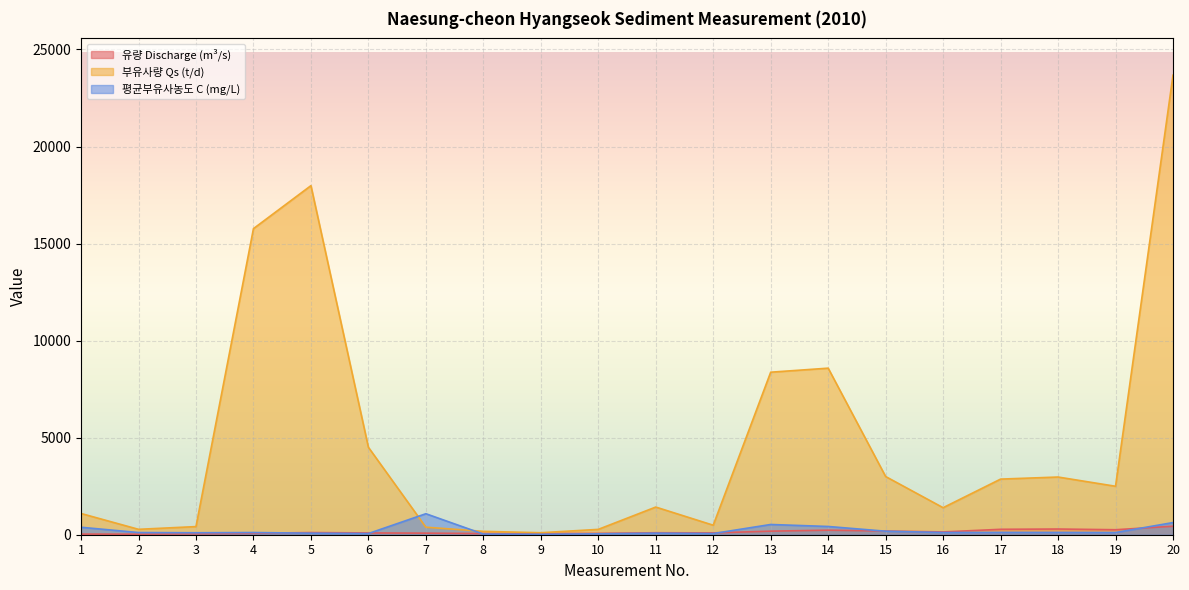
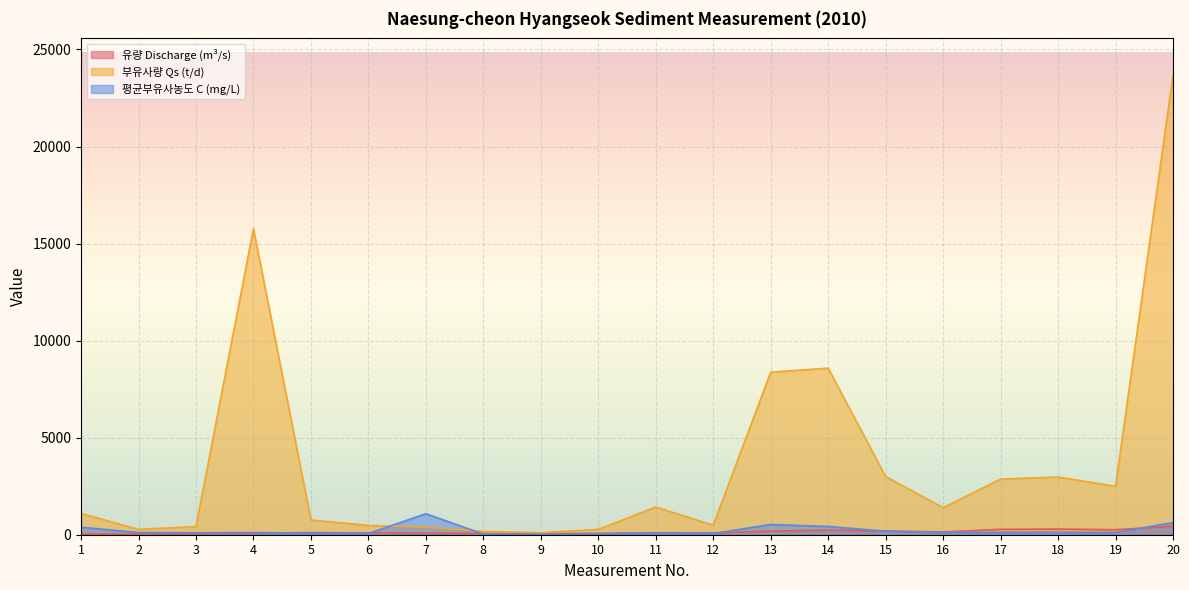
  {
    "유량 Discharge (m³/s)": {
      "1": 0,
      "7": 100,
      "13": 200,
      "14": 200,
      "17": 300,
      "18": 300,
      "19": 300,
      "20": 400
    },
    "부유사량 Qs (t/d)": {
      "1": 1100,
      "2": 300,
      "3": 400,
      "4": 15800,
-     "5": 18000,
-     "6": 4500,
+     "5": 800,
+     "6": 500,
      "7": 400,
      "10": 300,
      "11": 1400,
      "12": 500,
      "13": 8400,
      "14": 8600,
      "15": 3000,
      "16": 1400,
      "17": 2900,
      "18": 3000,
      "19": 2500,
      "20": 23700
    },
    "평균부유사농도 C (mg/L)": {
      "1": 400,
      "7": 1100,
      "13": 500,
      "14": 400,
      "17": 100,
      "18": 100,
      "19": 100,
      "20": 600
    }
  }
